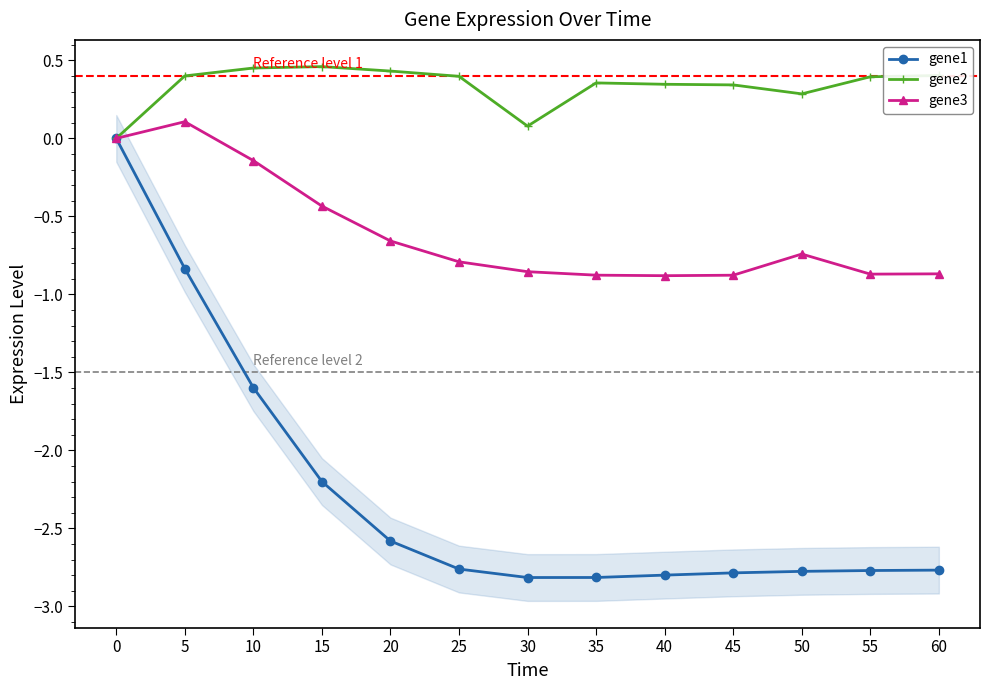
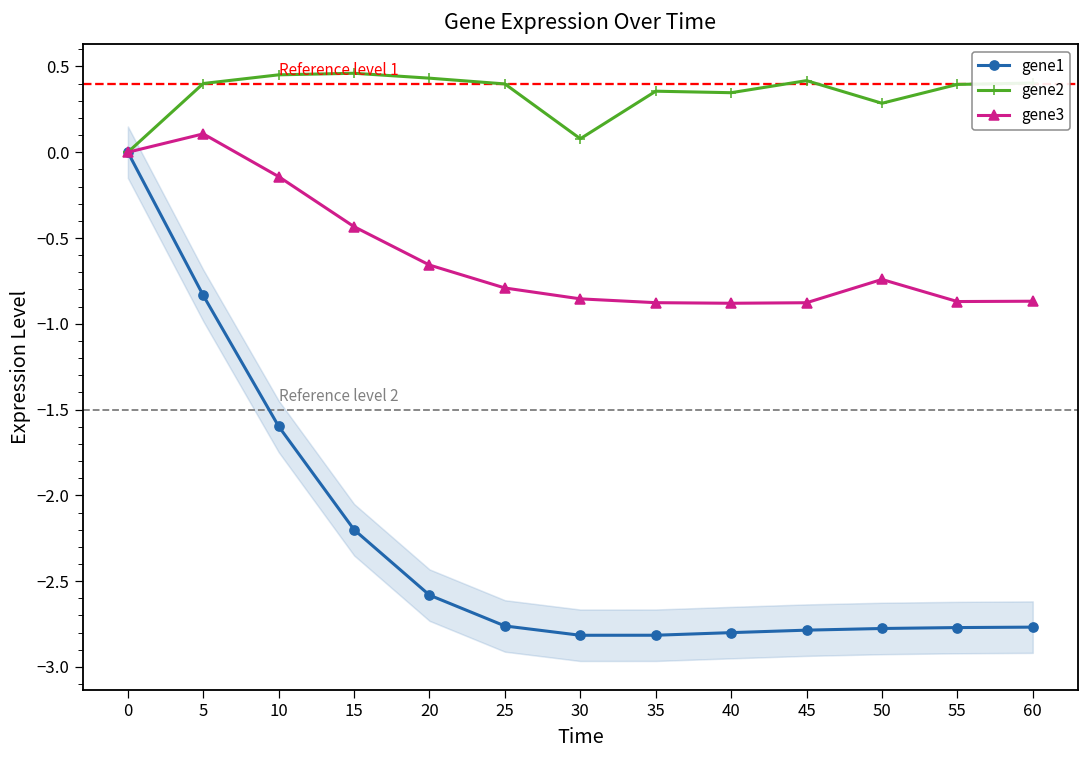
  {
    "gene2": {
      "5": 0.40,
      "20": 0.43,
      "25": 0.40,
      "30": 0.08,
      "35": 0.36,
      "40": 0.35,
-     "45": 0.34,
+     "45": 0.42,
      "50": 0.29,
      "55": 0.40
    },
    "gene3": {
      "5": 0.11,
      "10": -0.14,
      "15": -0.43,
      "20": -0.66,
      "25": -0.79,
      "30": -0.85,
      "35": -0.88,
      "40": -0.88,
      "45": -0.88,
      "50": -0.74,
      "55": -0.87,
      "60": -0.87
    }
  }
